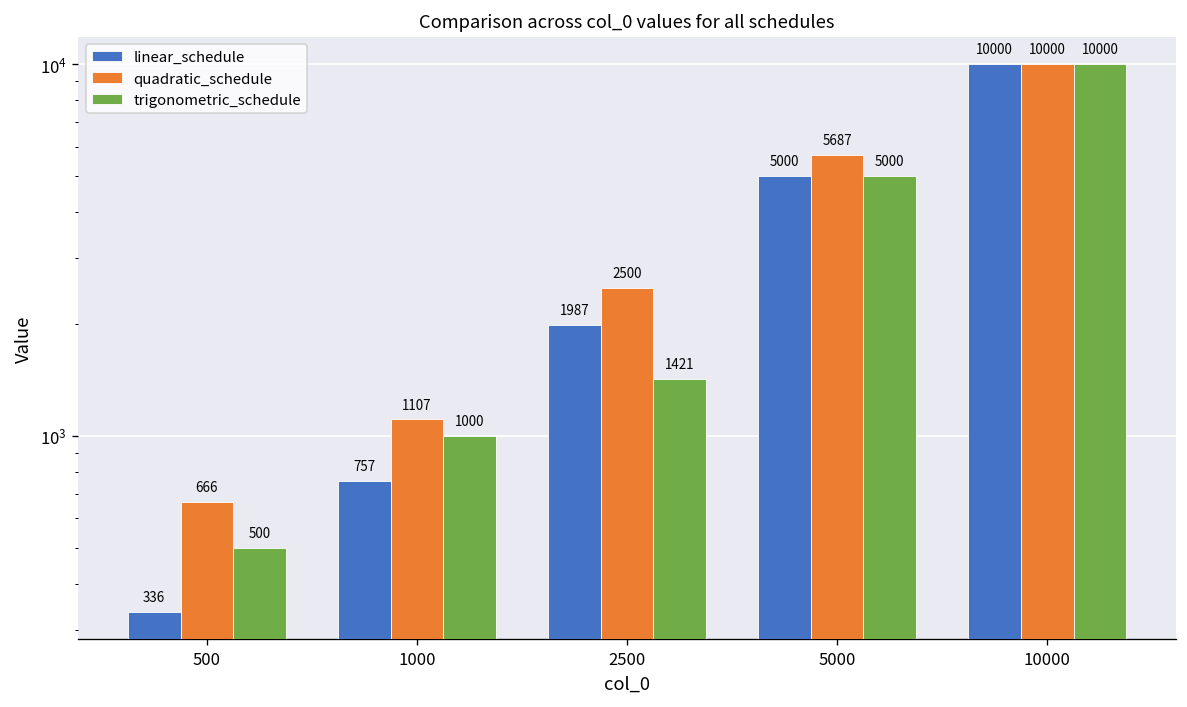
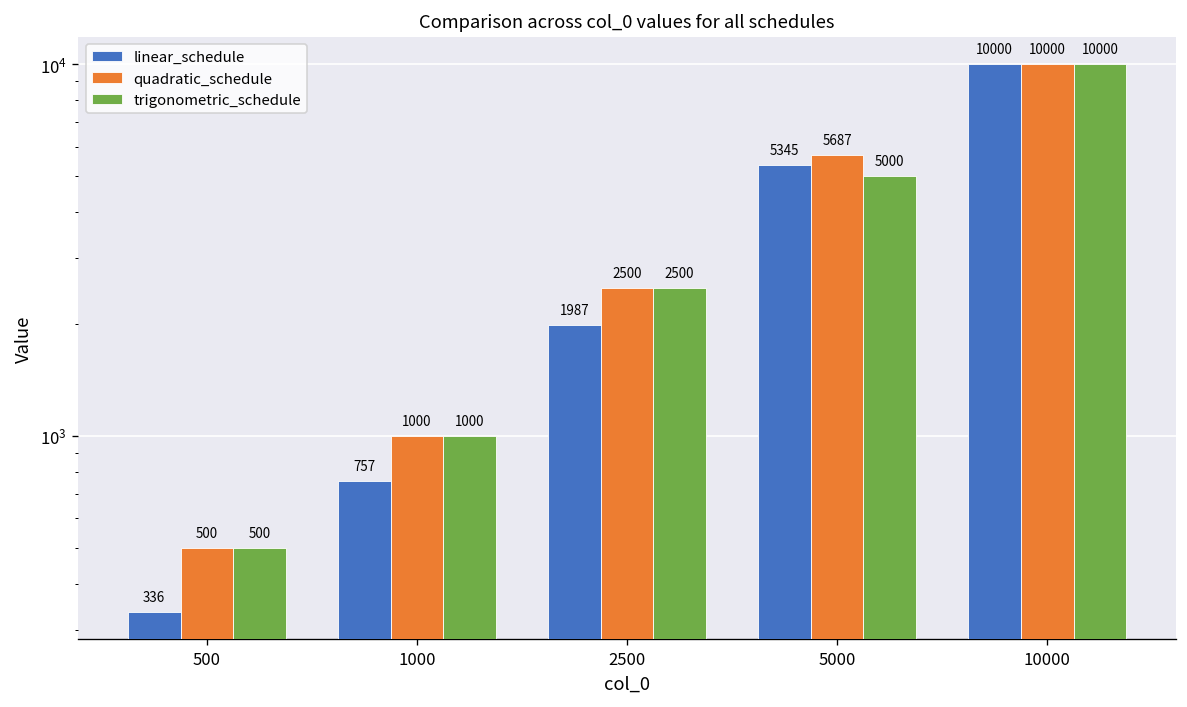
  {
    "linear_schedule": {
      "500": 336,
      "1000": 757,
      "2500": 1987,
-     "5000": 5000,
+     "5000": 5345,
      "10000": 10000
    },
    "quadratic_schedule": {
-     "500": 666,
-     "1000": 1107,
+     "500": 500,
+     "1000": 1000,
      "2500": 2500,
      "5000": 5687,
      "10000": 10000
    },
    "trigonometric_schedule": {
      "500": 500,
      "1000": 1000,
-     "2500": 1421,
+     "2500": 2500,
      "5000": 5000,
      "10000": 10000
    }
  }
